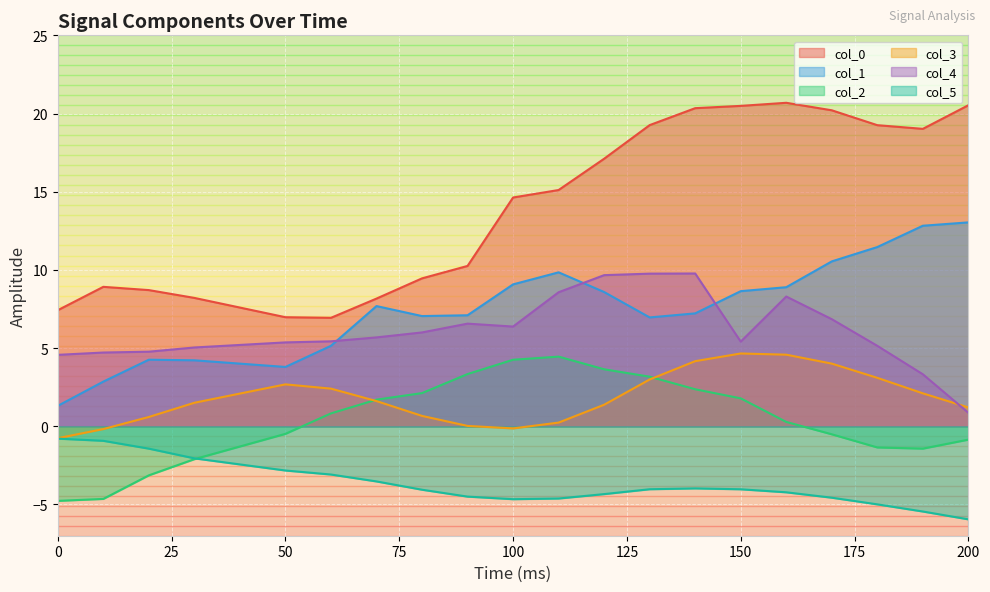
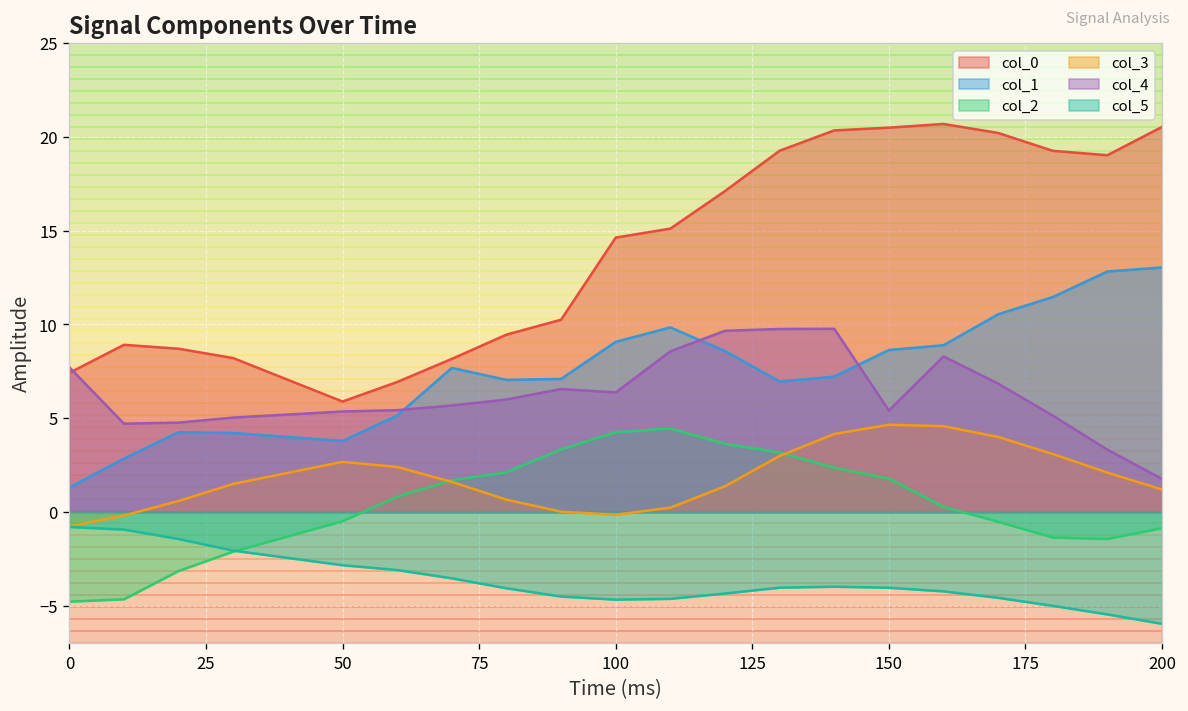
  {
    "col_0": {
      "0": 7.4,
-     "50": 7.0,
+     "50": 5.9,
      "100": 14.6,
      "150": 20.5,
      "200": 20.5
    },
    "col_4": {
-     "0": 4.6,
+     "0": 7.7,
      "50": 5.4,
      "100": 6.4,
      "150": 5.4,
-     "200": 0.9
+     "200": 1.8
    }
  }
